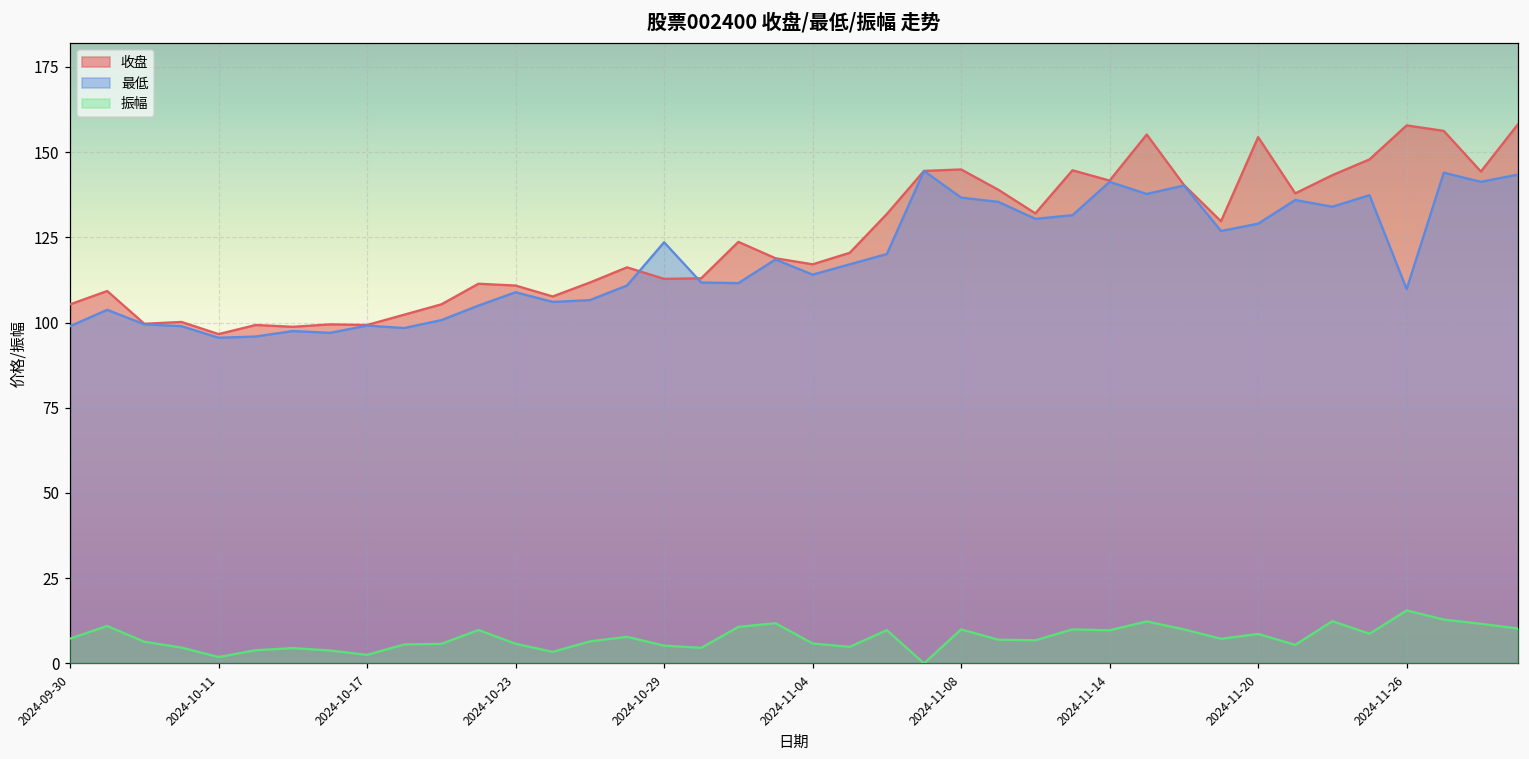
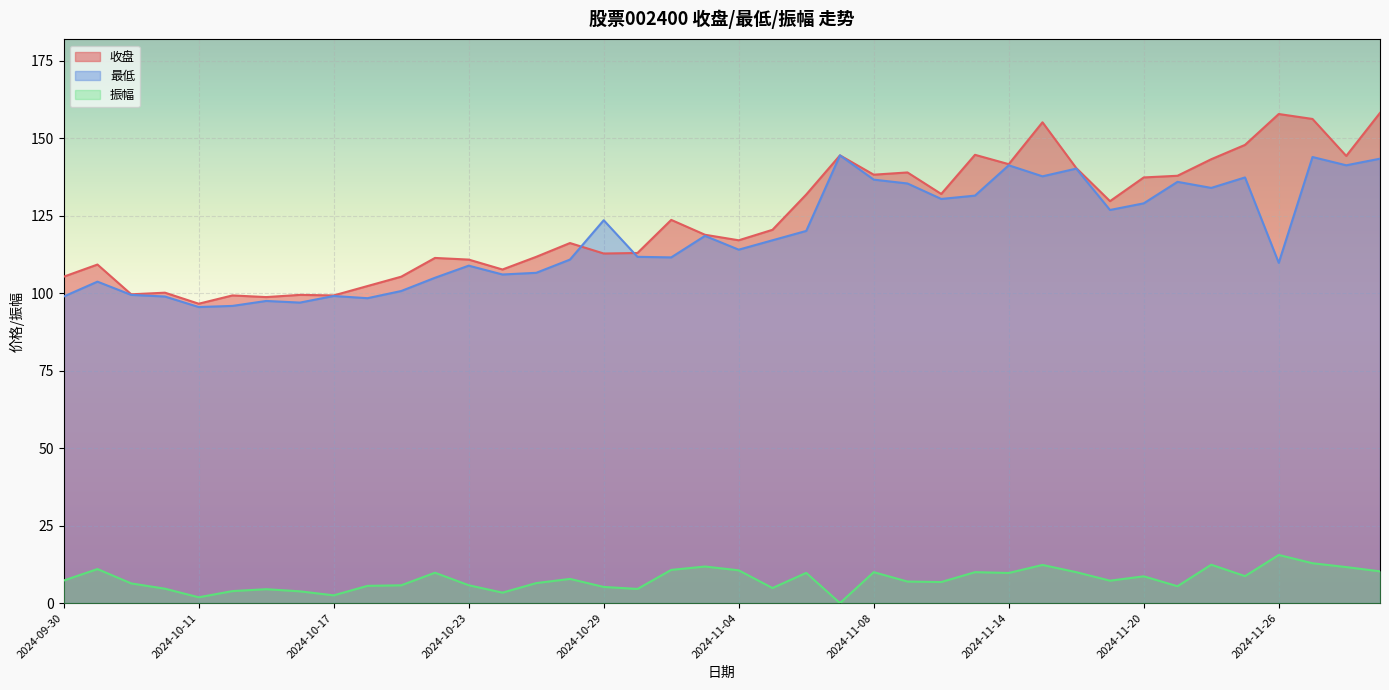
  {
    "收盘": {
      "2024-09-30": 105,
      "2024-10-11": 97,
      "2024-10-23": 111,
      "2024-10-29": 113,
      "2024-11-04": 117,
-     "2024-11-08": 145,
-     "2024-11-20": 154,
+     "2024-11-08": 138,
+     "2024-11-20": 137,
      "2024-11-26": 158
    },
    "最低": {
      "2024-09-30": 99,
      "2024-10-11": 96,
      "2024-10-23": 109,
      "2024-10-29": 124,
      "2024-11-04": 114,
      "2024-11-08": 137,
      "2024-11-20": 129,
      "2024-11-26": 110
    },
    "振幅": {
      "2024-09-30": 7,
      "2024-10-11": 2,
      "2024-10-17": 3,
      "2024-10-23": 6,
      "2024-10-29": 5,
-     "2024-11-04": 6,
+     "2024-11-04": 11,
      "2024-11-08": 10,
      "2024-11-14": 10,
      "2024-11-20": 9,
      "2024-11-26": 16
    }
  }
